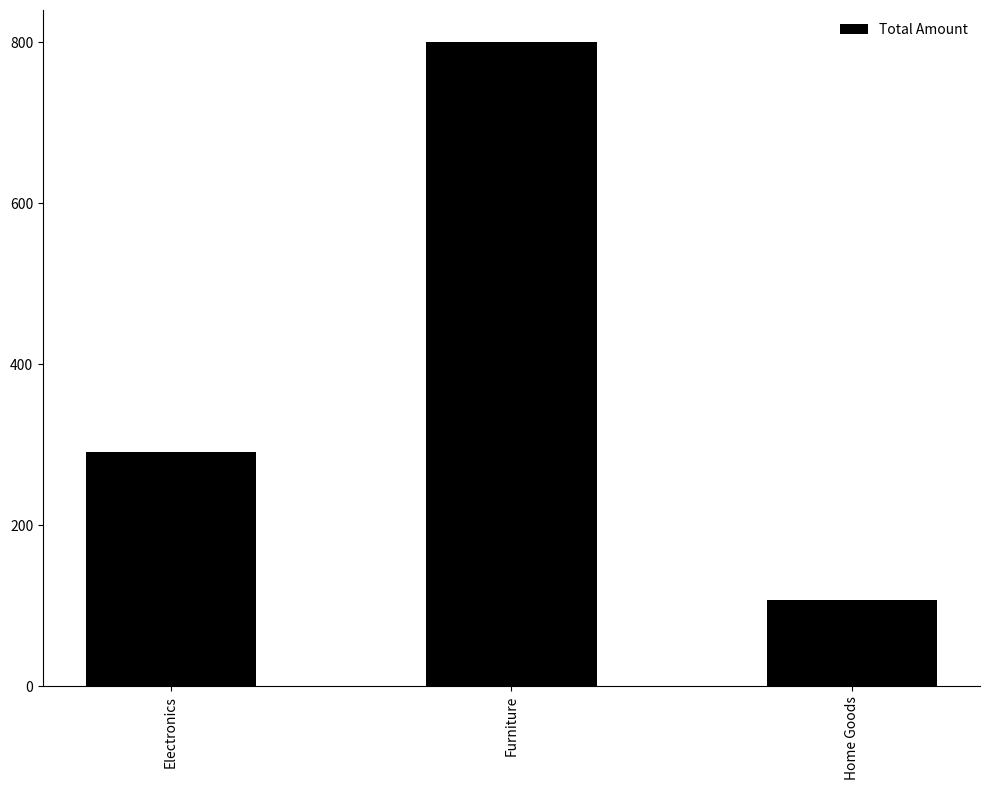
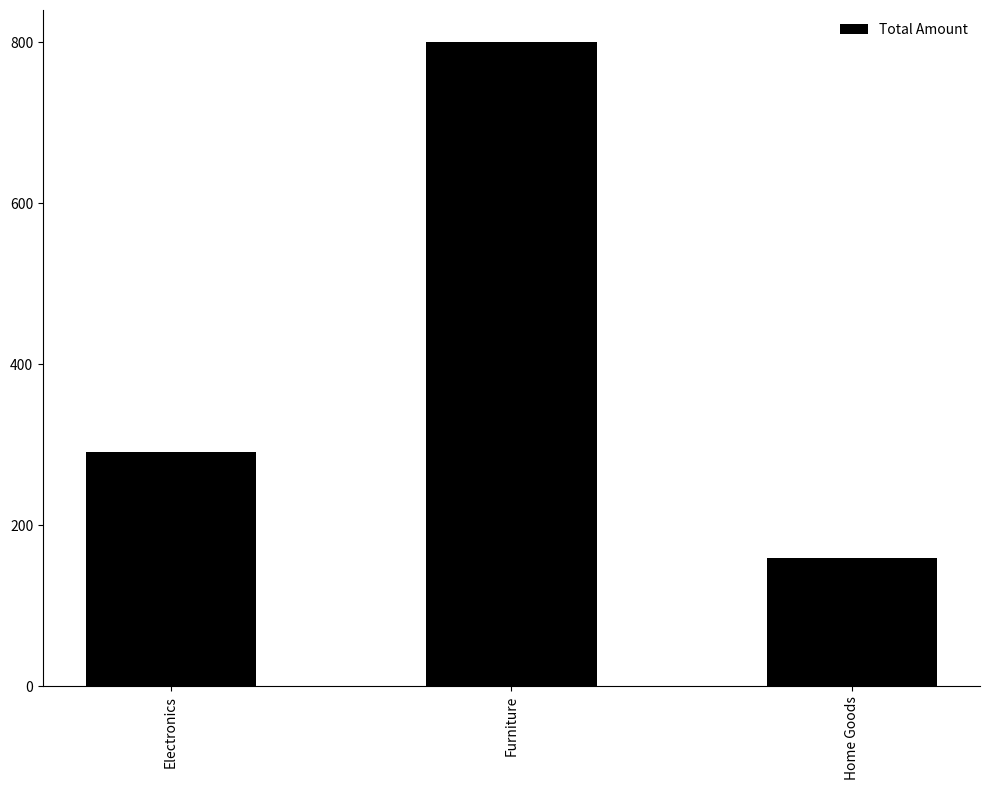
  {
    "Electronics": 290,
    "Furniture": 800,
-   "Home Goods": 110
+   "Home Goods": 160
  }
